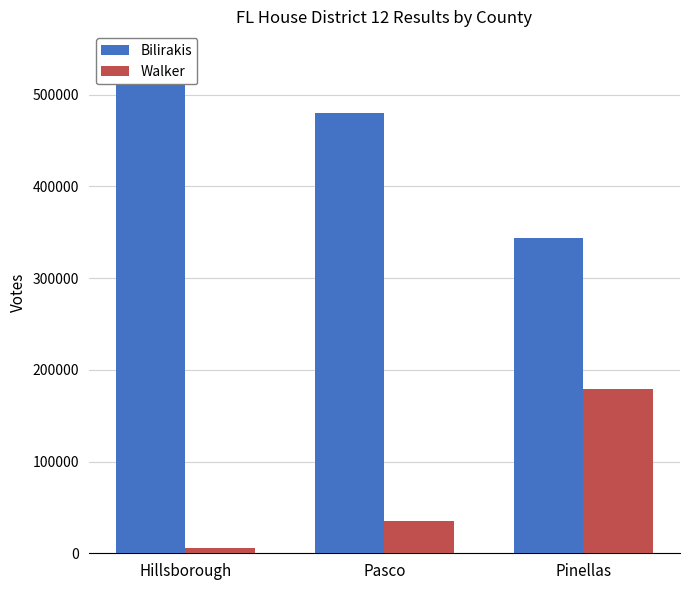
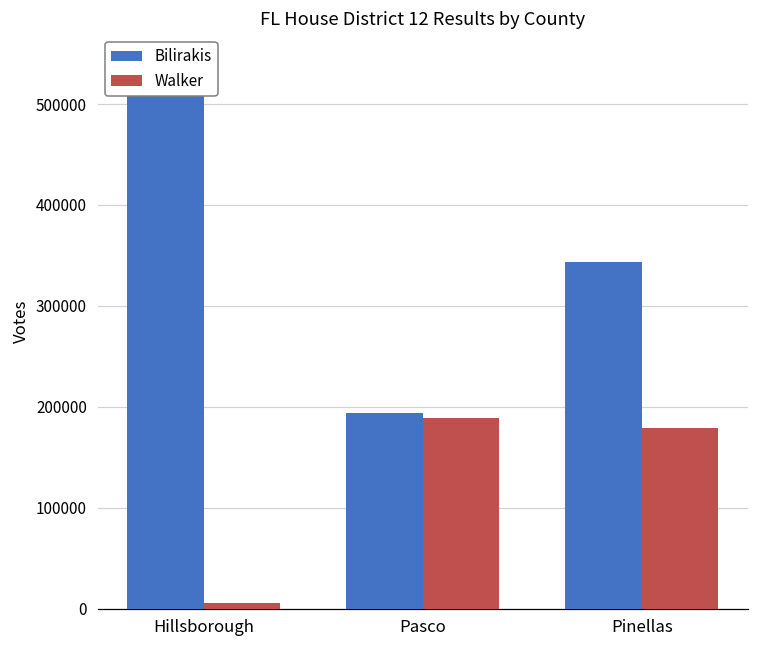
  {
    "Bilirakis": {
-     "Pasco": 480000,
+     "Pasco": 190000,
      "Pinellas": 340000
    },
    "Walker": {
      "Hillsborough": 10000,
-     "Pasco": 40000,
+     "Pasco": 190000,
      "Pinellas": 180000
    }
  }
